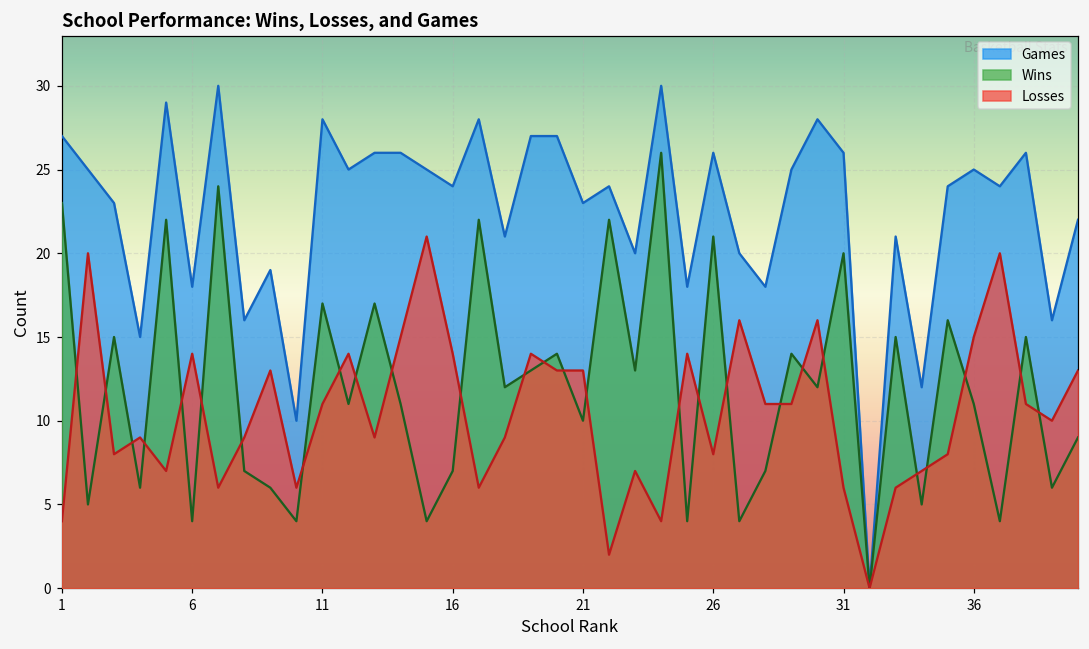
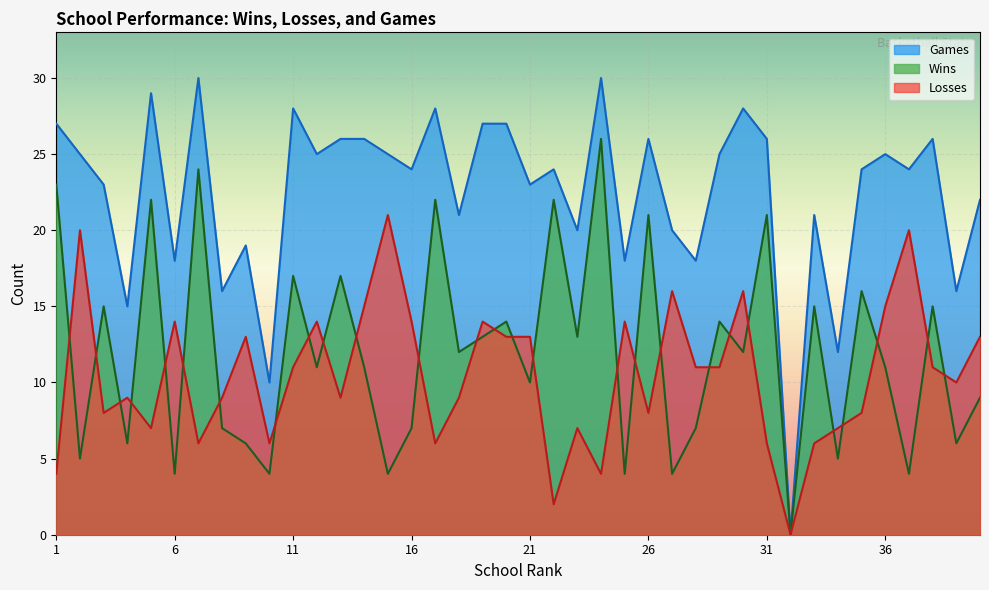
  {
    "Games": {
      "1": 27,
      "6": 18,
      "11": 28,
      "16": 24,
      "21": 23,
      "26": 26,
      "31": 26,
      "36": 25
    },
    "Wins": {
      "1": 23,
      "6": 4,
      "11": 17,
      "16": 7,
      "21": 10,
      "26": 21,
-     "31": 20,
+     "31": 21,
      "36": 11
    },
    "Losses": {
      "1": 4,
      "6": 14,
      "11": 11,
      "16": 14,
      "21": 13,
      "26": 8,
      "31": 6,
      "36": 15
    }
  }
